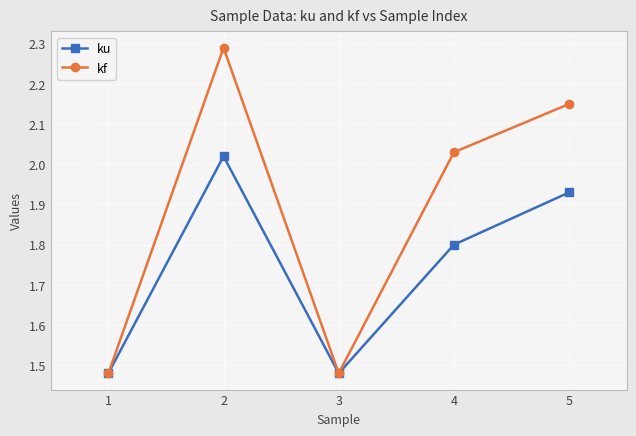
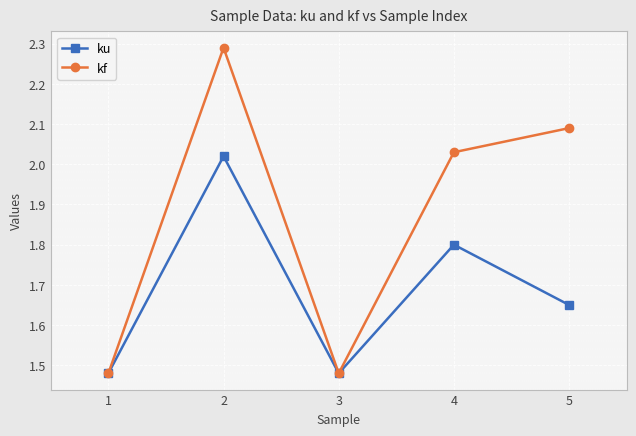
  {
    "ku": {
      "2": 2.02,
      "4": 1.80,
-     "5": 1.93
+     "5": 1.65
    },
    "kf": {
      "2": 2.29,
      "4": 2.03,
-     "5": 2.15
+     "5": 2.09
    }
  }
